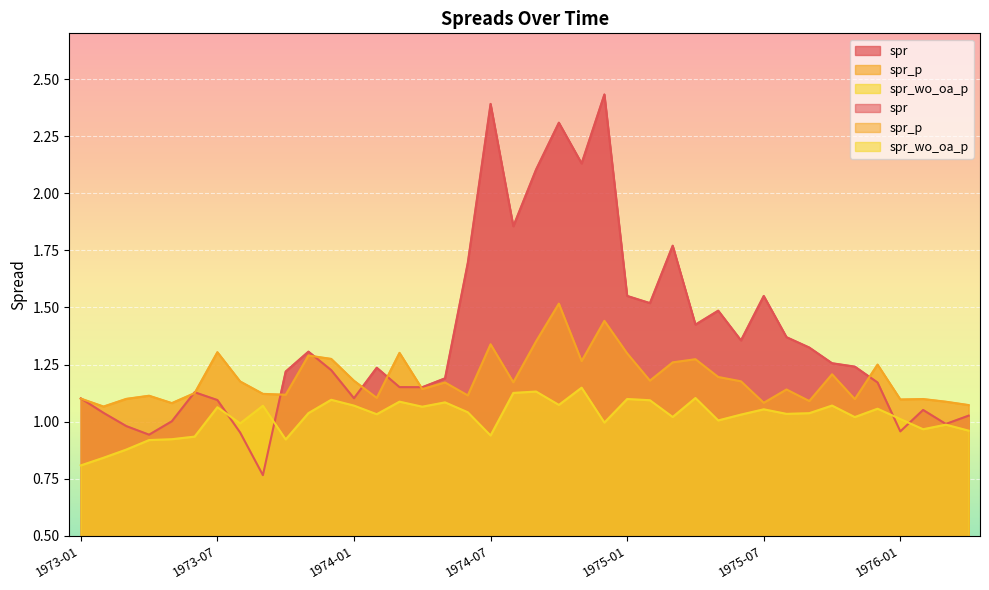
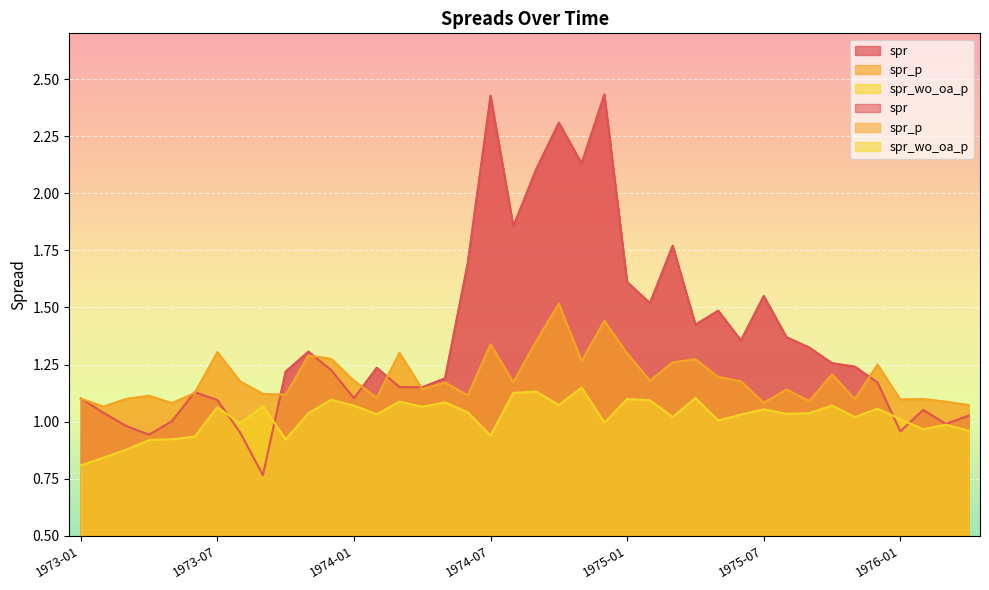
  {
    "spr": {
      "1973-07": 1.09,
      "1974-01": 1.10,
-     "1974-07": 2.39,
-     "1975-01": 1.55,
+     "1974-07": 2.43,
+     "1975-01": 1.61,
      "1975-07": 1.55,
      "1976-01": 0.96
    }
  }
